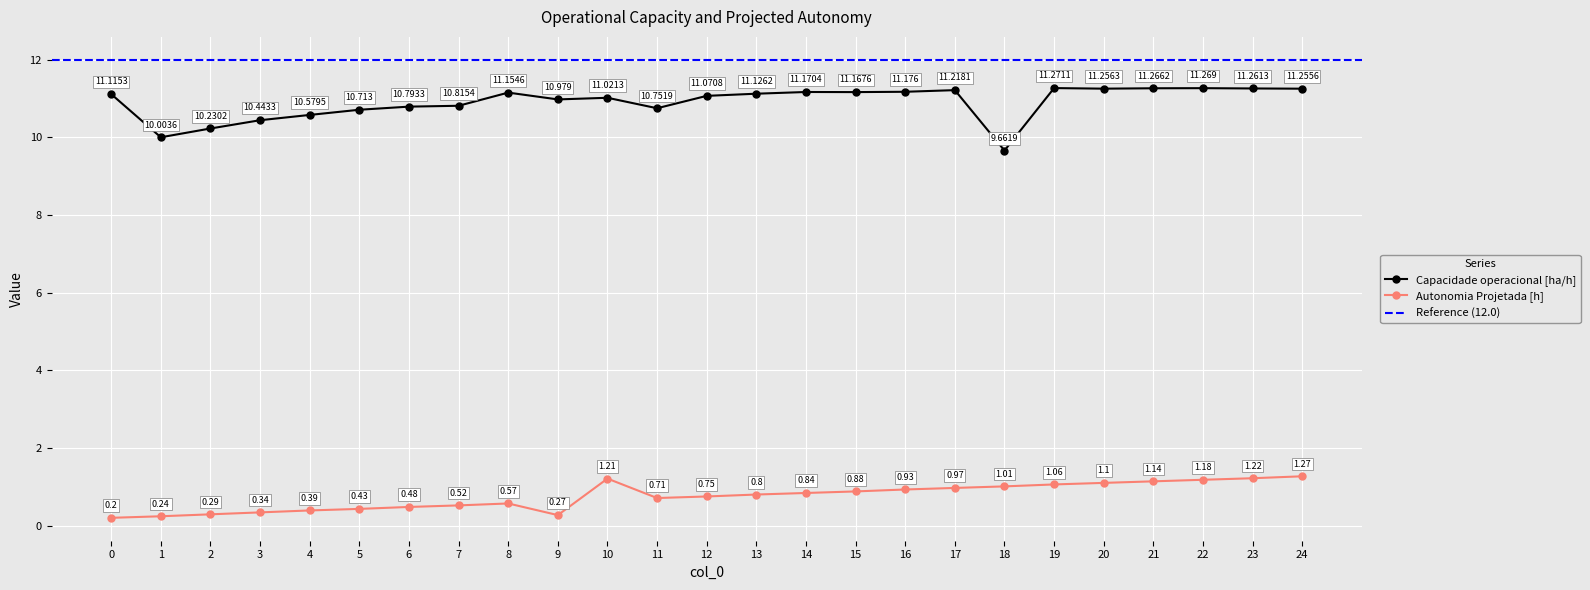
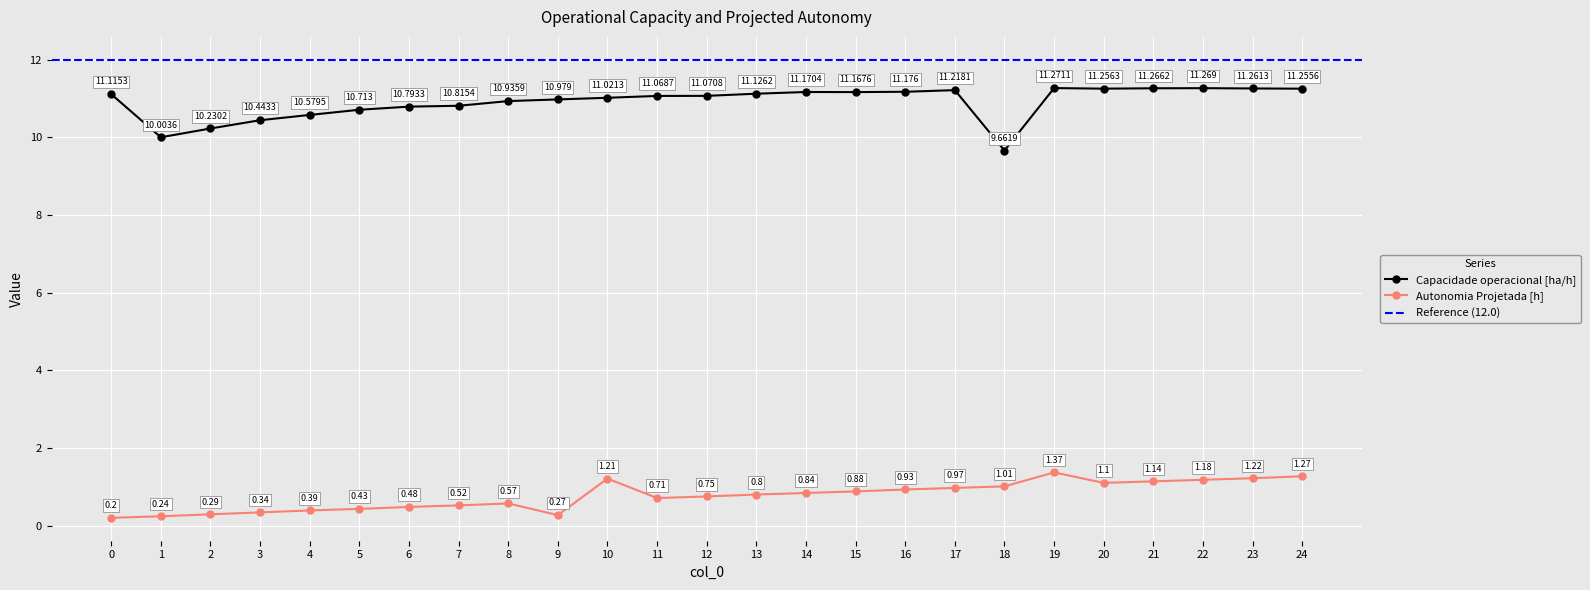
  {
    "Capacidade operacional [ha/h]": {
-     "8": 11.1546,
-     "11": 10.7519
+     "8": 10.9359,
+     "11": 11.0687
    },
    "Autonomia Projetada [h]": {
-     "19": 1.06
+     "19": 1.37
    }
  }
